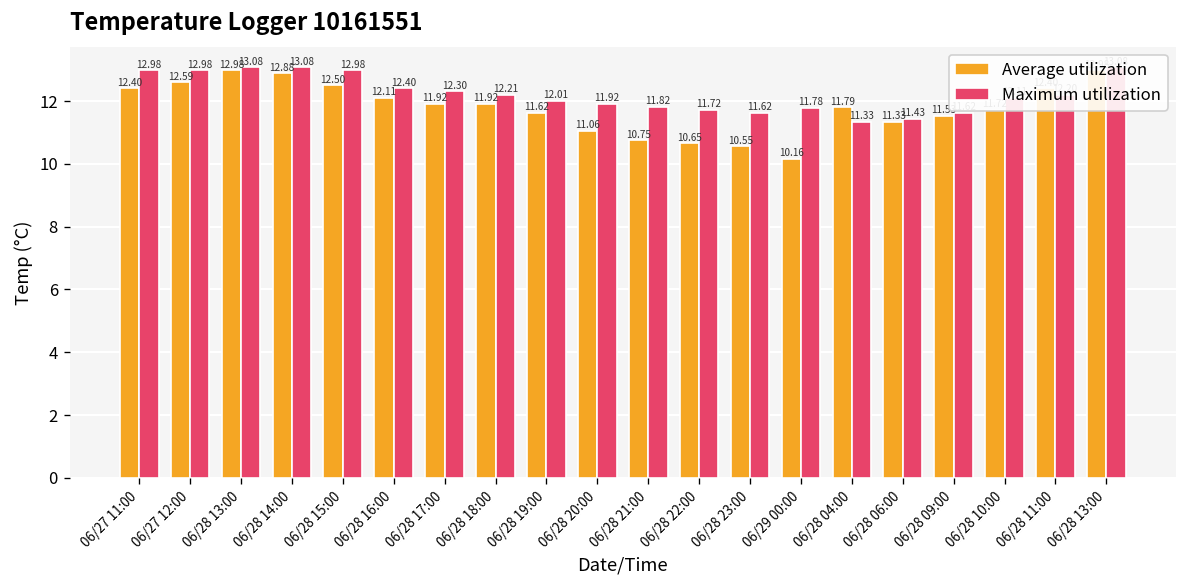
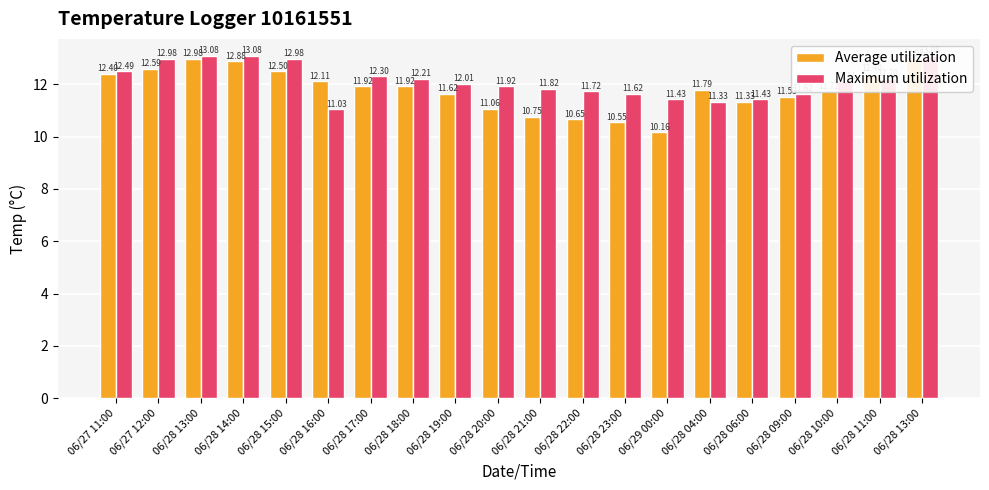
  {
    "Average utilization": {
      "06/27 12:00": 12.59,
      "06/28 14:00": 12.88,
      "06/28 15:00": 12.50,
      "06/28 16:00": 12.11,
      "06/28 17:00": 11.92,
      "06/28 18:00": 11.92,
      "06/28 19:00": 11.62,
      "06/28 20:00": 11.06,
      "06/28 21:00": 10.75,
      "06/28 22:00": 10.65,
      "06/28 23:00": 10.55,
      "06/29 00:00": 10.16,
      "06/28 04:00": 11.79
    },
    "Maximum utilization": {
-     "06/27 11:00": 12.98,
+     "06/27 11:00": 12.49,
      "06/27 12:00": 12.98,
      "06/28 14:00": 13.08,
      "06/28 15:00": 12.98,
-     "06/28 16:00": 12.40,
+     "06/28 16:00": 11.03,
      "06/28 17:00": 12.30,
      "06/28 18:00": 12.21,
      "06/28 19:00": 12.01,
      "06/28 20:00": 11.92,
      "06/28 21:00": 11.82,
      "06/28 22:00": 11.72,
      "06/28 23:00": 11.62,
-     "06/29 00:00": 11.78,
+     "06/29 00:00": 11.43,
      "06/28 04:00": 11.33
    }
  }
